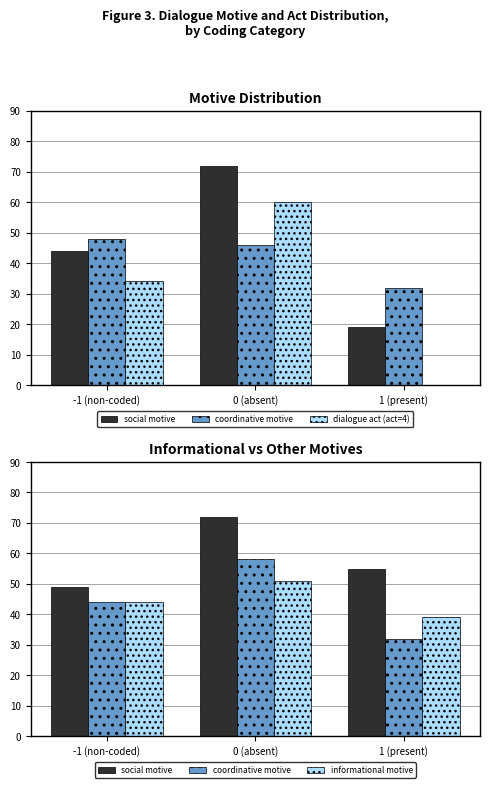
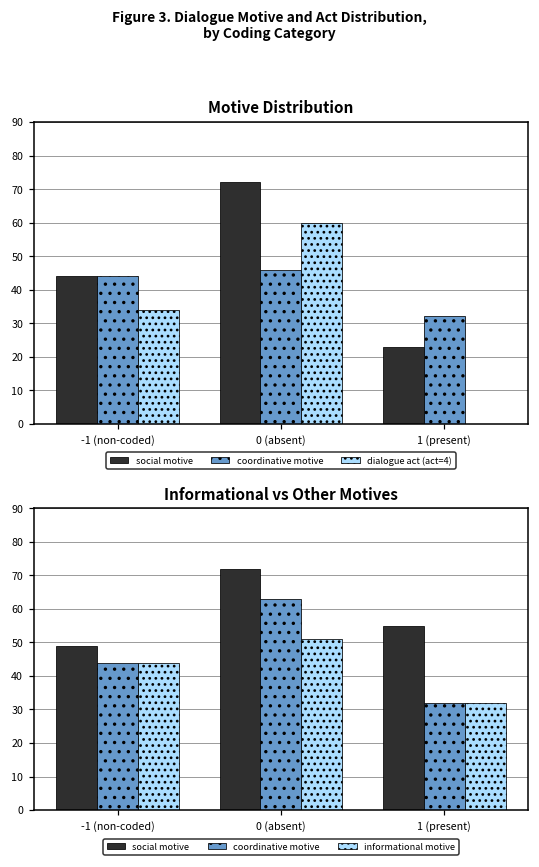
  {
    "Motive Distribution": {
      "social motive": {
        "-1 (non-coded)": 44,
        "0 (absent)": 72,
-       "1 (present)": 19
+       "1 (present)": 23
      },
      "coordinative motive": {
-       "-1 (non-coded)": 48,
+       "-1 (non-coded)": 44,
        "0 (absent)": 46,
        "1 (present)": 32
      },
      "dialogue act (act=4)": {
        "-1 (non-coded)": 34,
        "0 (absent)": 60,
        "1 (present)": 0
      }
    },
    "Informational vs Other Motives": {
      "social motive": {
        "-1 (non-coded)": 49,
        "0 (absent)": 72,
        "1 (present)": 55
      },
      "coordinative motive": {
        "-1 (non-coded)": 44,
-       "0 (absent)": 58,
+       "0 (absent)": 63,
        "1 (present)": 32
      },
      "informational motive": {
        "-1 (non-coded)": 44,
        "0 (absent)": 51,
-       "1 (present)": 39
+       "1 (present)": 32
      }
    }
  }
